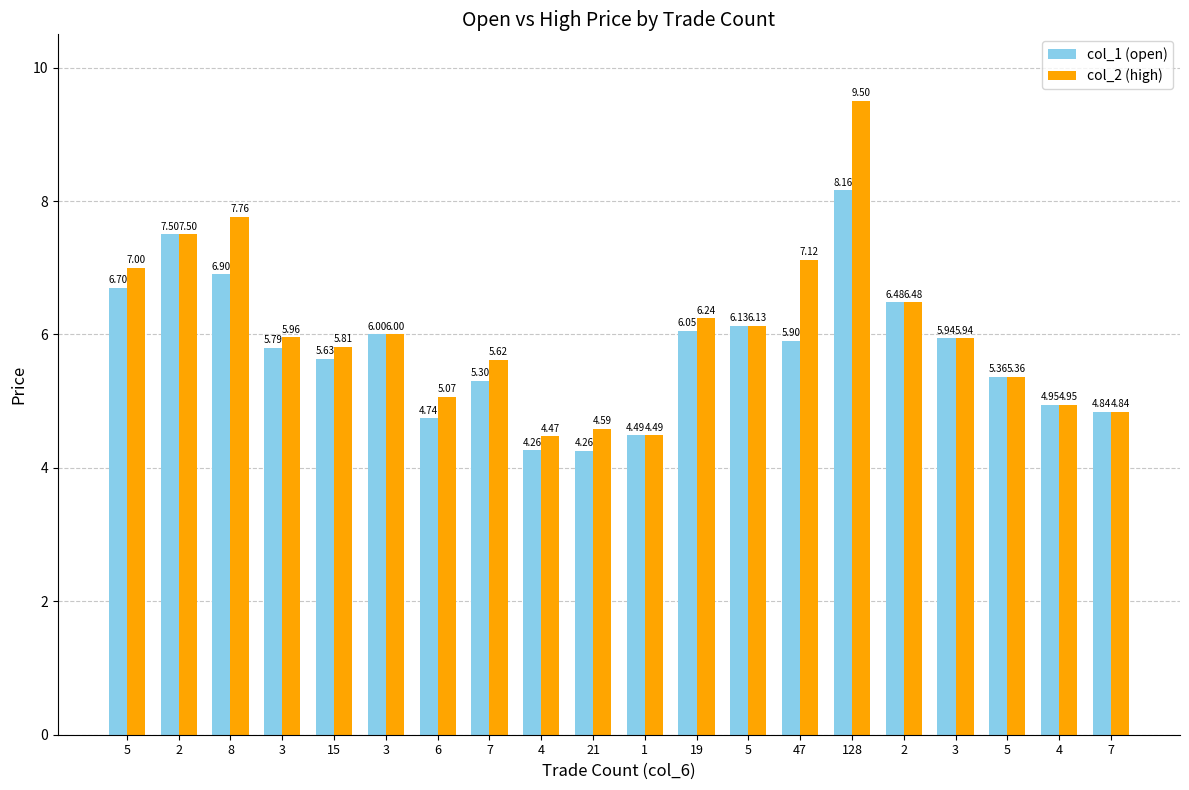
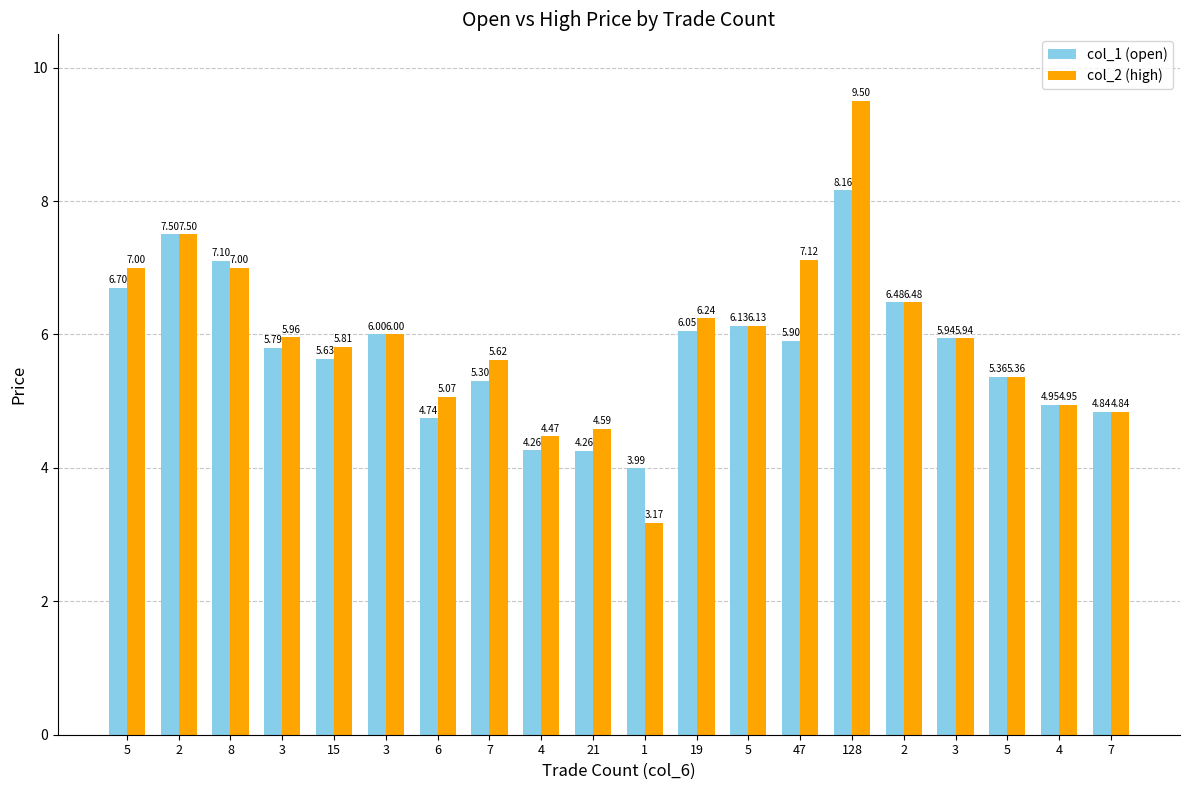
  {
    "col_1 (open)": {
-     "8": 6.90,
+     "8": 7.10,
      "15": 5.63,
      "6": 4.74,
      "21": 4.26,
-     "1": 4.49,
+     "1": 3.99,
      "19": 6.05,
      "47": 5.90,
      "128": 8.16
    },
    "col_2 (high)": {
-     "8": 7.76,
+     "8": 7.00,
      "15": 5.81,
      "6": 5.07,
      "21": 4.59,
-     "1": 4.49,
+     "1": 3.17,
      "19": 6.24,
      "47": 7.12,
      "128": 9.50
    }
  }
